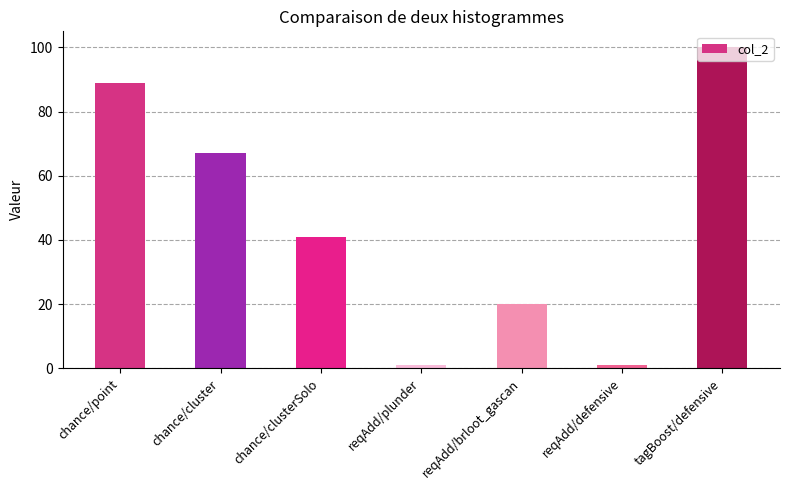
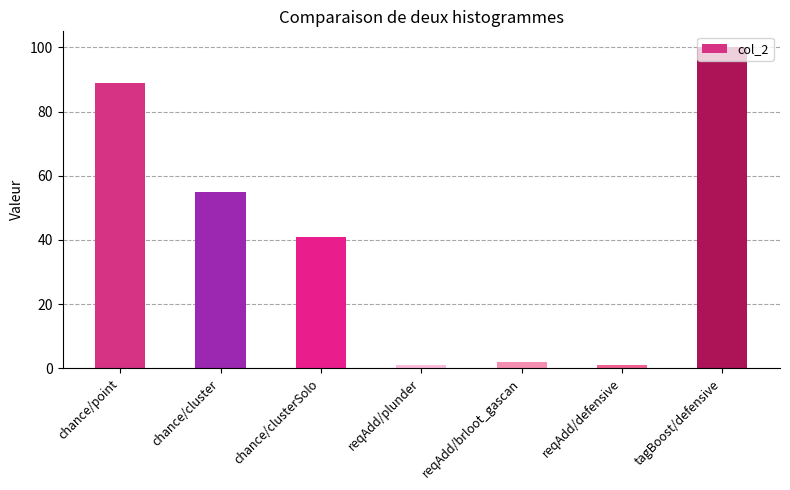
  {
    "chance/point": 89,
-   "chance/cluster": 67,
+   "chance/cluster": 55,
    "chance/clusterSolo": 41,
    "reqAdd/plunder": 1,
-   "reqAdd/brloot_gascan": 20,
+   "reqAdd/brloot_gascan": 2,
    "reqAdd/defensive": 1
  }
